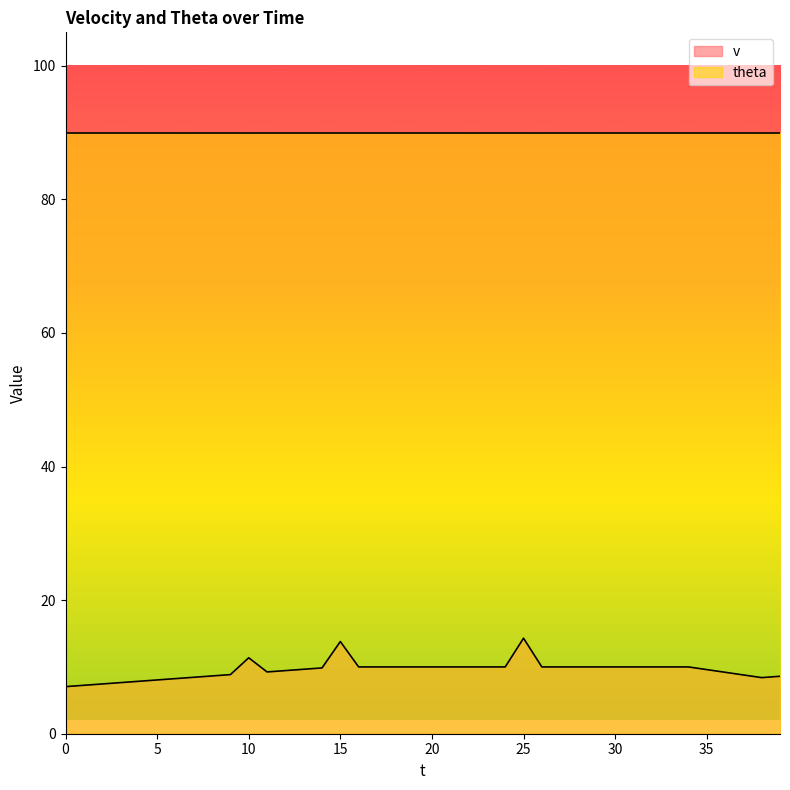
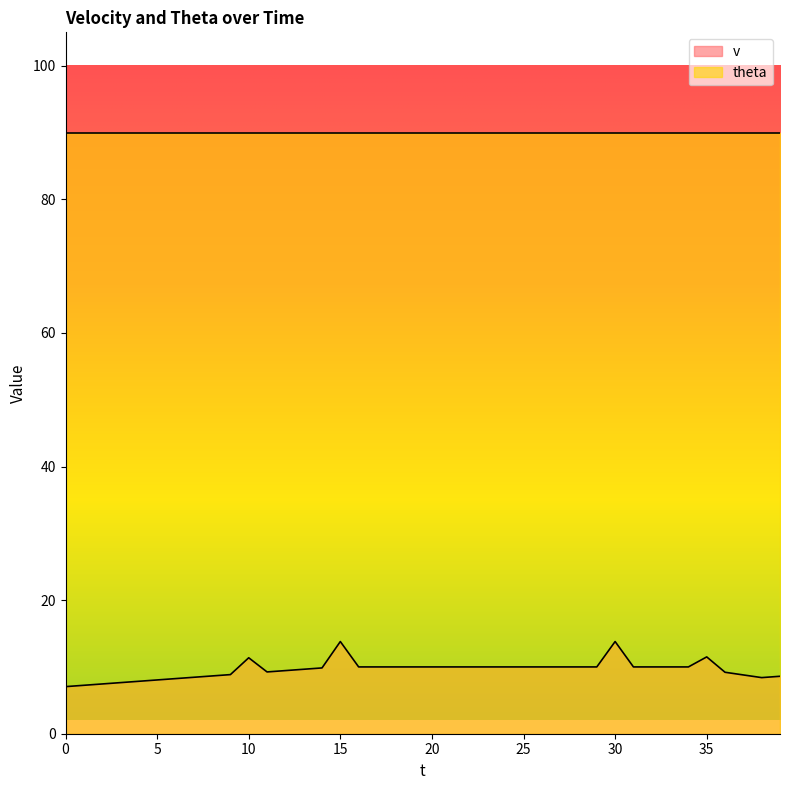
  {
    "v": {
      "0": 7,
      "5": 8,
      "10": 11,
      "15": 14,
      "20": 10,
-     "25": 14,
-     "30": 10,
-     "35": 10
+     "25": 10,
+     "30": 14,
+     "35": 12
    },
    "theta": {
      "0": 90,
      "5": 90,
      "10": 90,
      "15": 90,
      "20": 90,
      "25": 90,
      "30": 90,
      "35": 90
    }
  }
